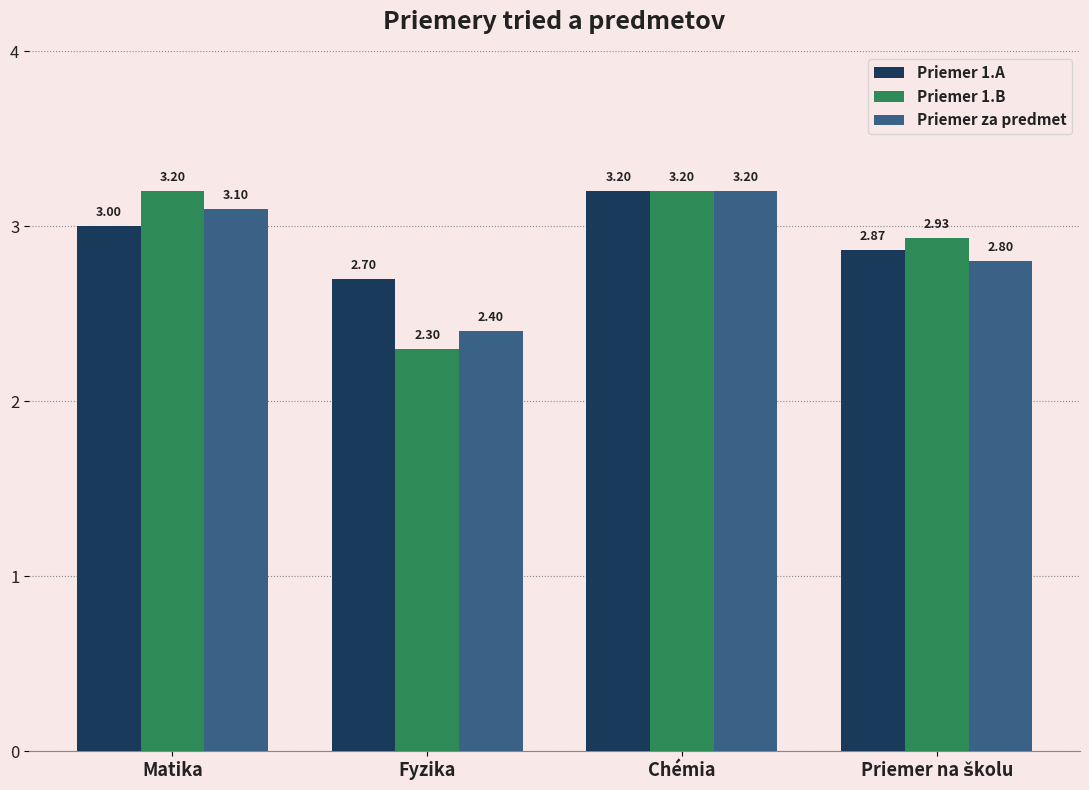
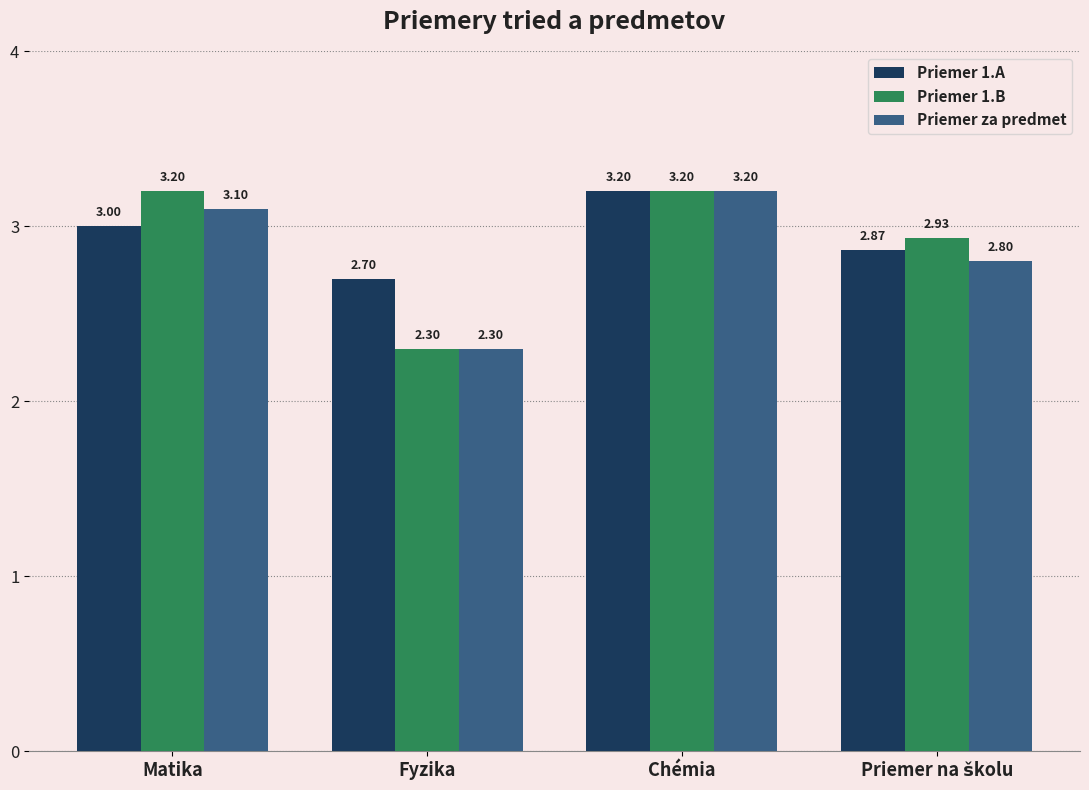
  {
    "Priemer 1.A": {
      "Matika": 3.00,
      "Fyzika": 2.70,
      "Chémia": 3.20,
      "Priemer na školu": 2.87
    },
    "Priemer 1.B": {
      "Matika": 3.20,
      "Fyzika": 2.30,
      "Chémia": 3.20,
      "Priemer na školu": 2.93
    },
    "Priemer za predmet": {
      "Matika": 3.10,
-     "Fyzika": 2.40,
+     "Fyzika": 2.30,
      "Chémia": 3.20,
      "Priemer na školu": 2.80
    }
  }
